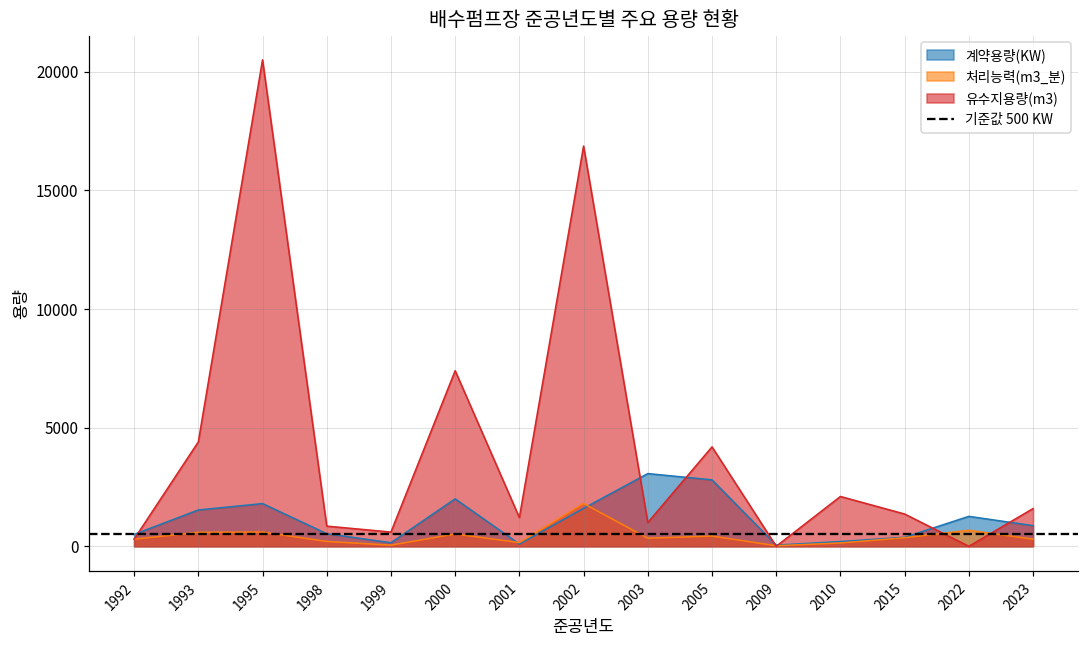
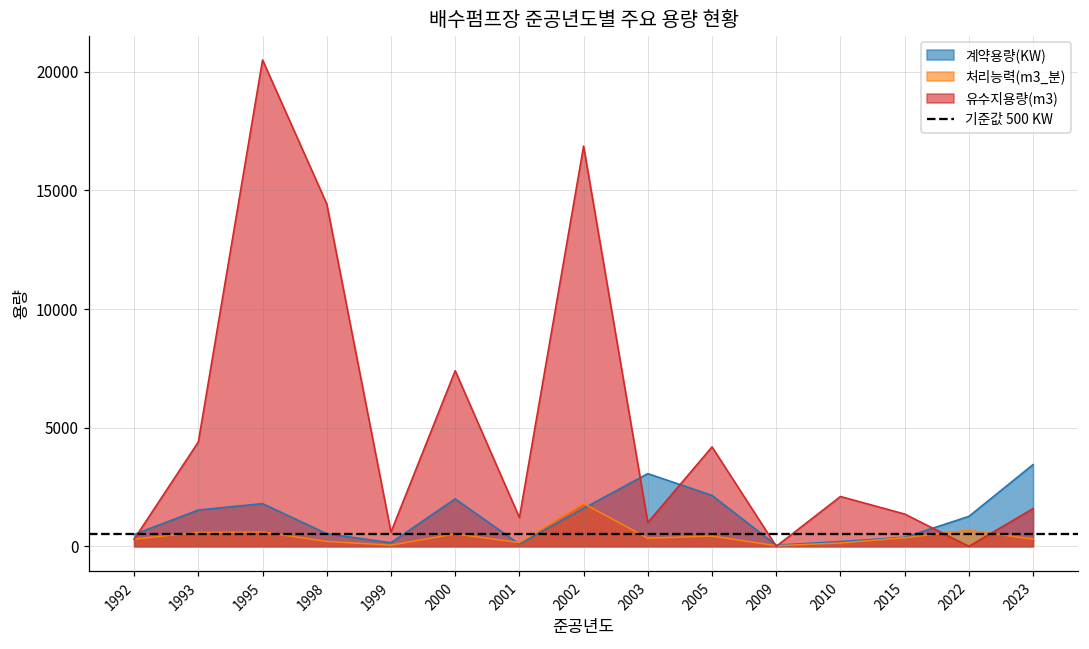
  {
    "계약용량(KW)": {
      "1992": 500,
      "1993": 1500,
      "1995": 1800,
      "1998": 500,
      "2000": 2000,
      "2002": 1600,
      "2003": 3100,
-     "2005": 2800,
+     "2005": 2100,
      "2022": 1300,
-     "2023": 900
+     "2023": 3400
    },
    "처리능력(m3_분)": {
      "1993": 600,
      "1995": 600,
      "1998": 200,
      "2000": 500,
      "2002": 1800,
      "2003": 300,
      "2005": 400,
      "2022": 700,
      "2023": 300
    },
    "유수지용량(m3)": {
      "1993": 4400,
      "1995": 20500,
-     "1998": 900,
+     "1998": 14400,
      "1999": 600,
      "2000": 7400,
      "2001": 1200,
      "2002": 16900,
      "2003": 1000,
      "2005": 4200,
      "2010": 2100,
      "2015": 1400,
      "2022": 0,
      "2023": 1600
    }
  }
